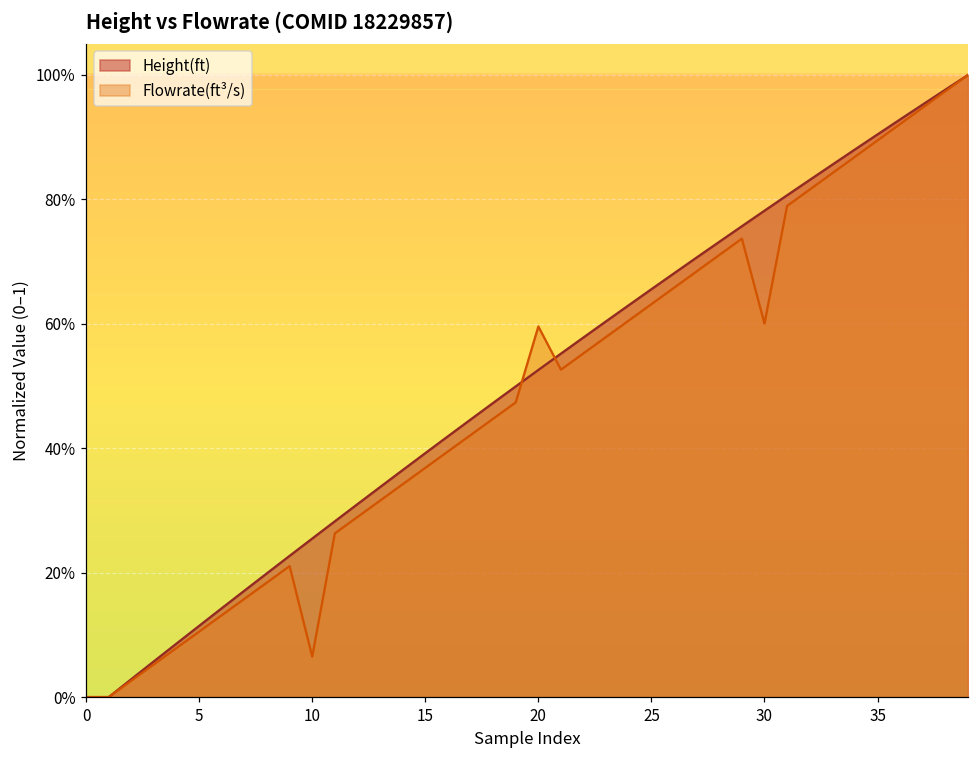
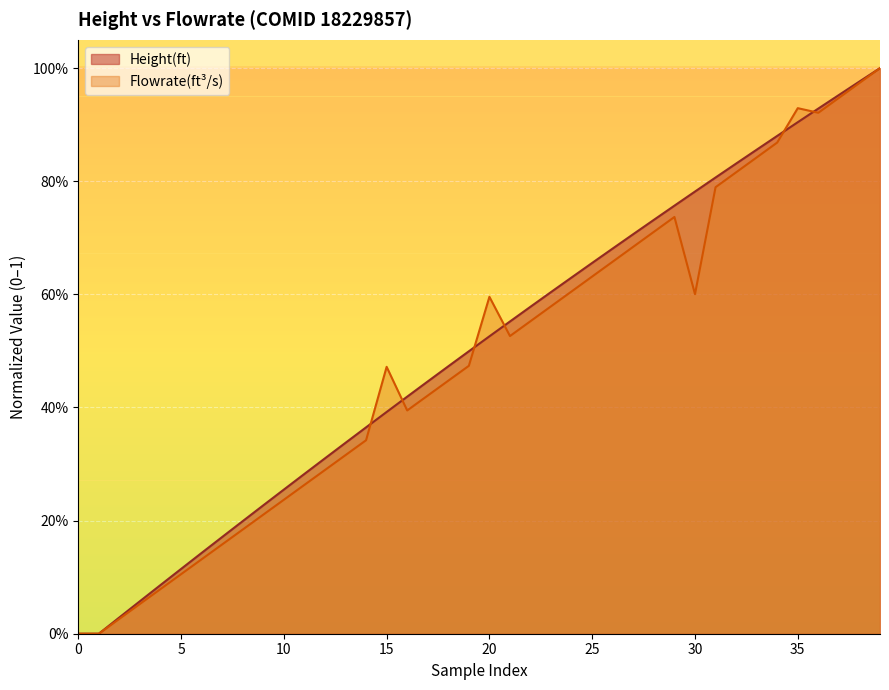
  {
    "Height(ft)": {
      "5": "11%",
      "10": "25%",
      "15": "39%",
      "20": "53%",
      "25": "66%",
      "30": "78%",
      "35": "90%"
    },
    "Flowrate(ft³/s)": {
      "5": "11%",
-     "10": "7%",
-     "15": "37%",
+     "10": "24%",
+     "15": "47%",
      "20": "60%",
      "25": "63%",
      "30": "60%",
-     "35": "89%"
+     "35": "93%"
    }
  }
